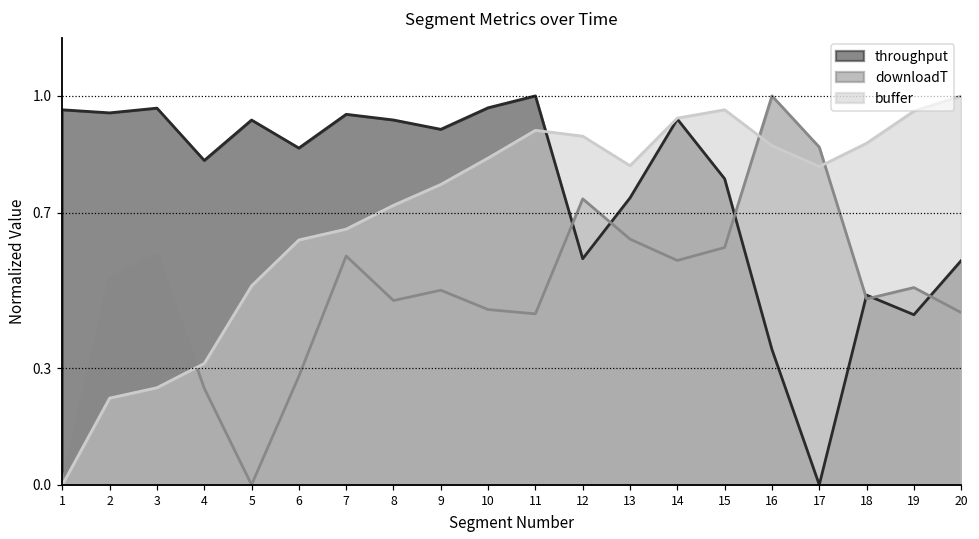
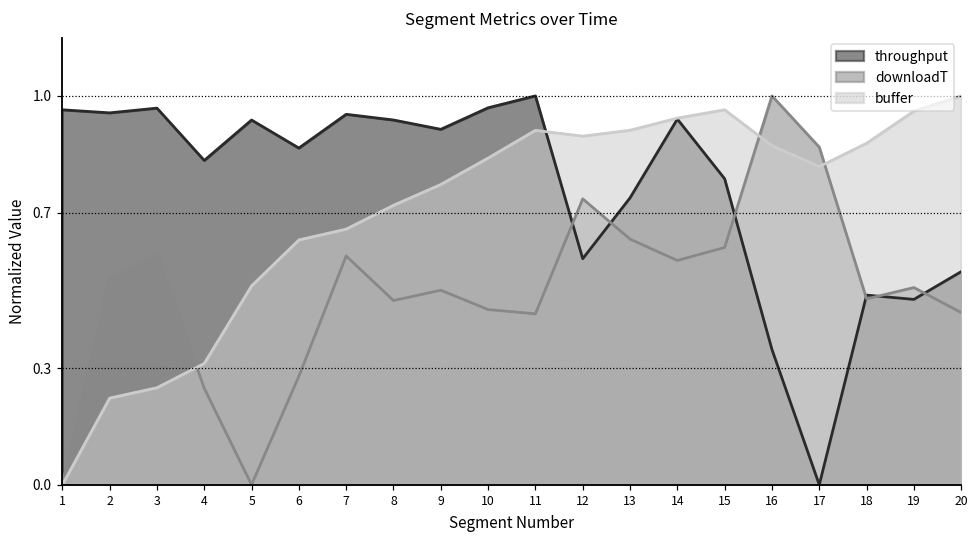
  {
    "throughput": {
      "1": 0.96,
      "2": 0.96,
      "3": 0.97,
      "4": 0.83,
      "5": 0.94,
      "6": 0.87,
      "7": 0.95,
      "8": 0.94,
      "9": 0.91,
      "10": 0.97,
      "11": 1.00,
      "12": 0.58,
      "13": 0.74,
      "15": 0.79,
      "16": 0.35,
      "17": 0.00,
      "18": 0.49,
-     "19": 0.44,
-     "20": 0.58
+     "19": 0.48,
+     "20": 0.55
    },
    "downloadT": {
      "2": 0.53,
      "3": 0.59,
      "4": 0.25,
      "5": 0.00,
      "6": 0.28,
      "7": 0.59,
      "8": 0.47,
      "9": 0.50,
      "10": 0.45,
      "11": 0.44,
      "12": 0.74,
      "13": 0.63,
      "14": 0.58,
      "15": 0.61,
      "16": 1.00,
      "17": 0.87,
      "18": 0.48,
      "19": 0.51,
      "20": 0.44
    },
    "buffer": {
      "2": 0.22,
      "3": 0.25,
      "4": 0.31,
      "5": 0.51,
      "6": 0.63,
      "7": 0.66,
      "8": 0.72,
      "9": 0.77,
      "10": 0.84,
      "11": 0.91,
      "12": 0.90,
-     "13": 0.82,
+     "13": 0.91,
      "15": 0.96,
      "16": 0.87,
      "17": 0.82,
      "18": 0.88,
      "20": 1.00
    }
  }
